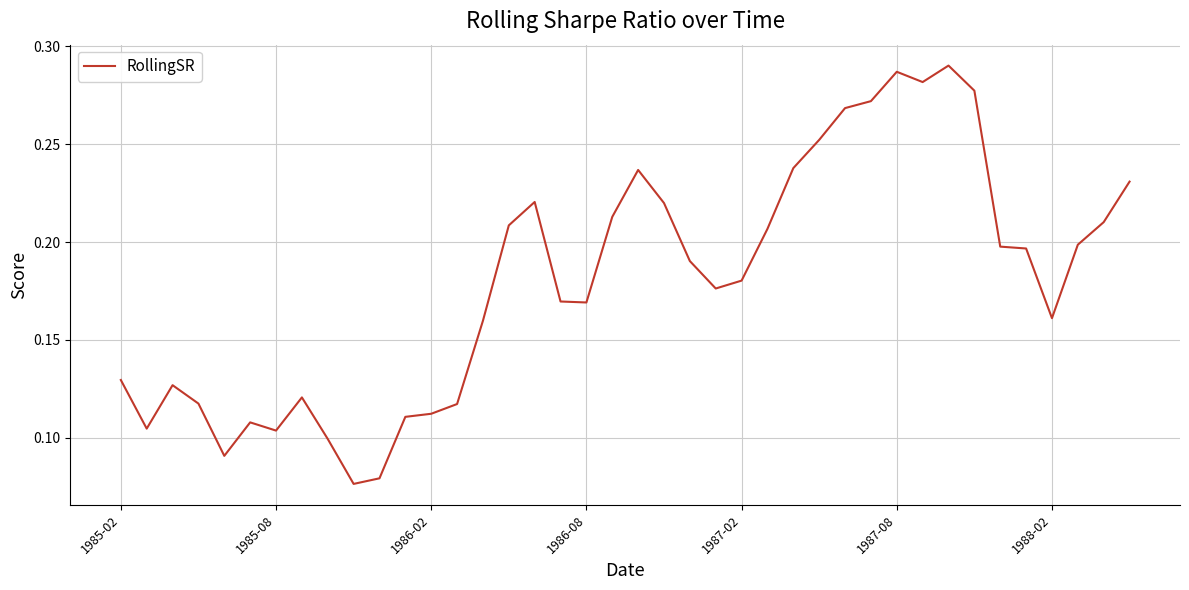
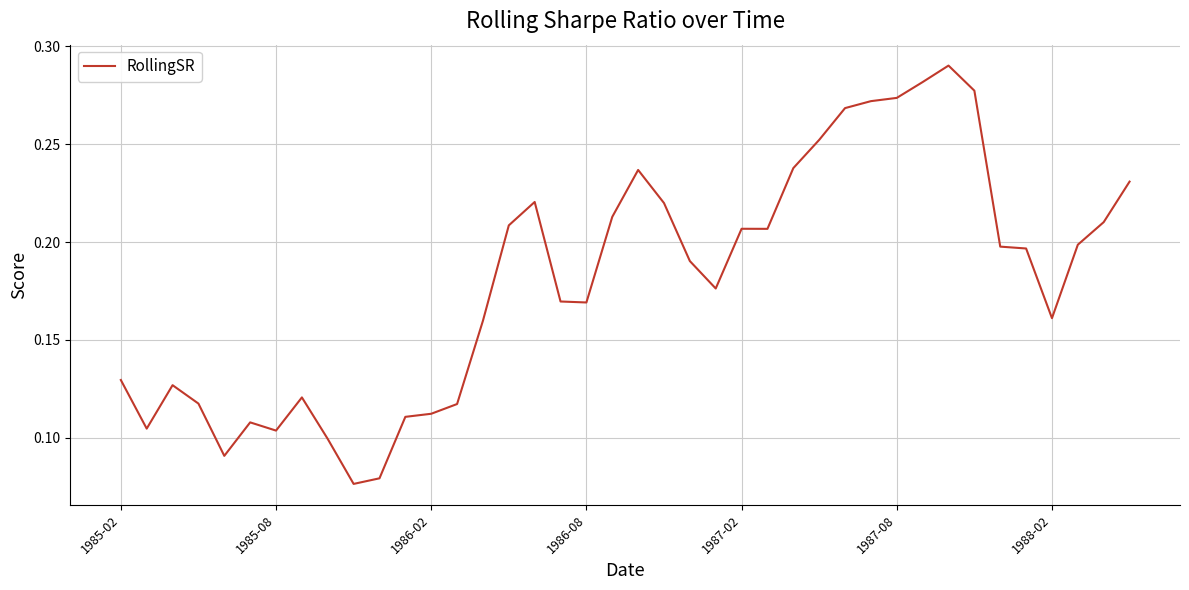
  {
    "1985-02": 0.129,
    "1985-08": 0.104,
    "1986-02": 0.112,
    "1986-08": 0.169,
-   "1987-02": 0.180,
-   "1987-08": 0.287,
+   "1987-02": 0.207,
+   "1987-08": 0.274,
    "1988-02": 0.161
  }
